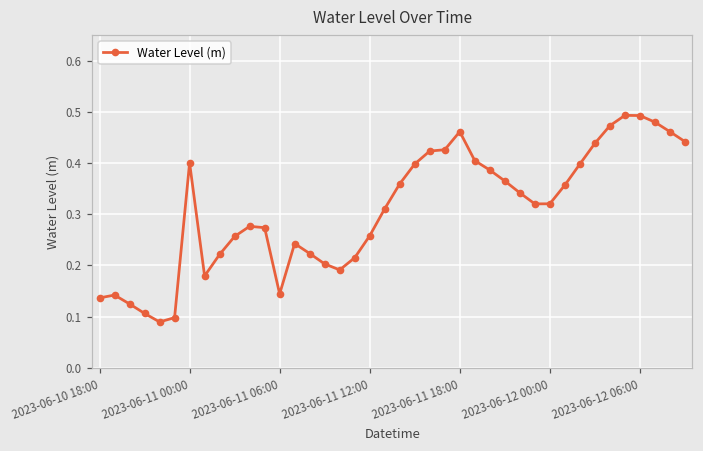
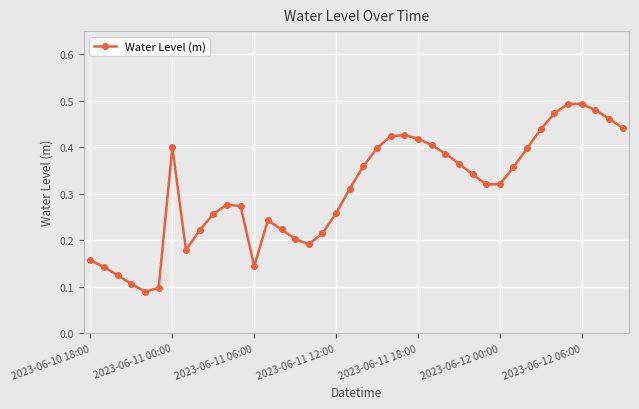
  {
-   "2023-06-10 18:00": 0.14,
+   "2023-06-10 18:00": 0.16,
    "2023-06-11 00:00": 0.40,
    "2023-06-11 06:00": 0.14,
    "2023-06-11 12:00": 0.26,
-   "2023-06-11 18:00": 0.46,
+   "2023-06-11 18:00": 0.42,
    "2023-06-12 00:00": 0.32,
    "2023-06-12 06:00": 0.49
  }
